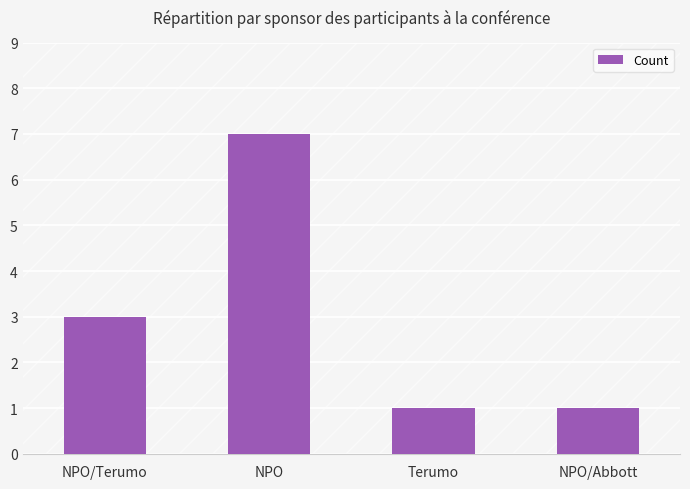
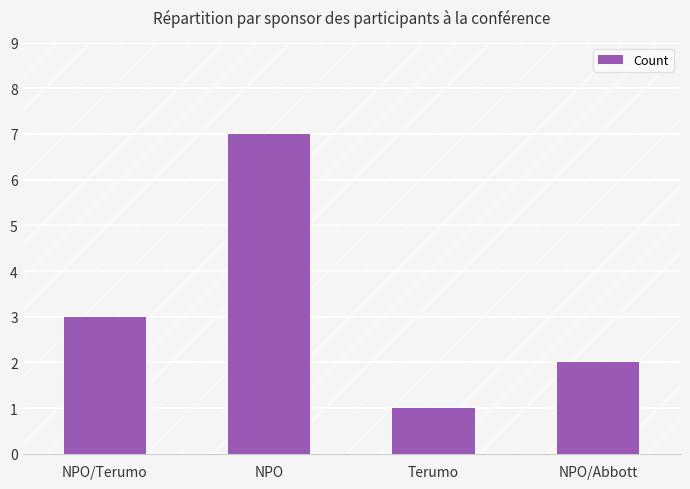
  {
    "NPO/Terumo": 3,
    "NPO": 7,
    "Terumo": 1,
-   "NPO/Abbott": 1
+   "NPO/Abbott": 2
  }
